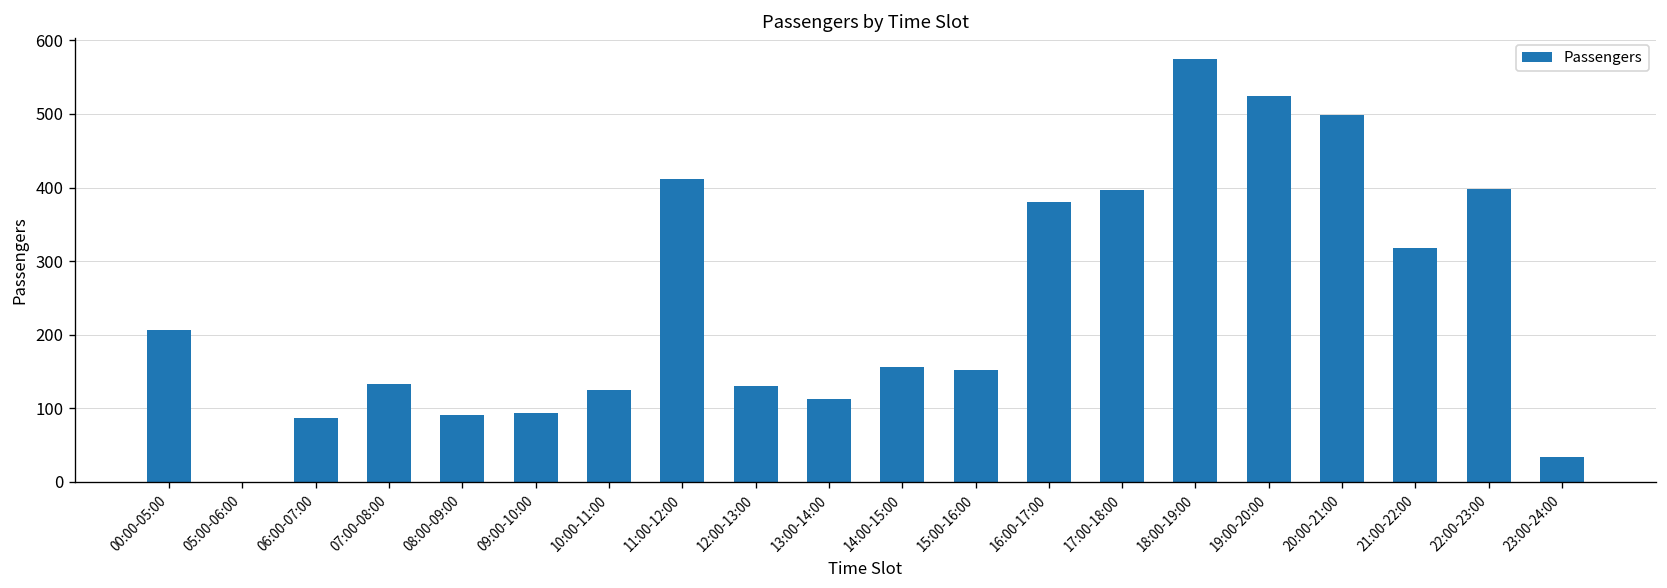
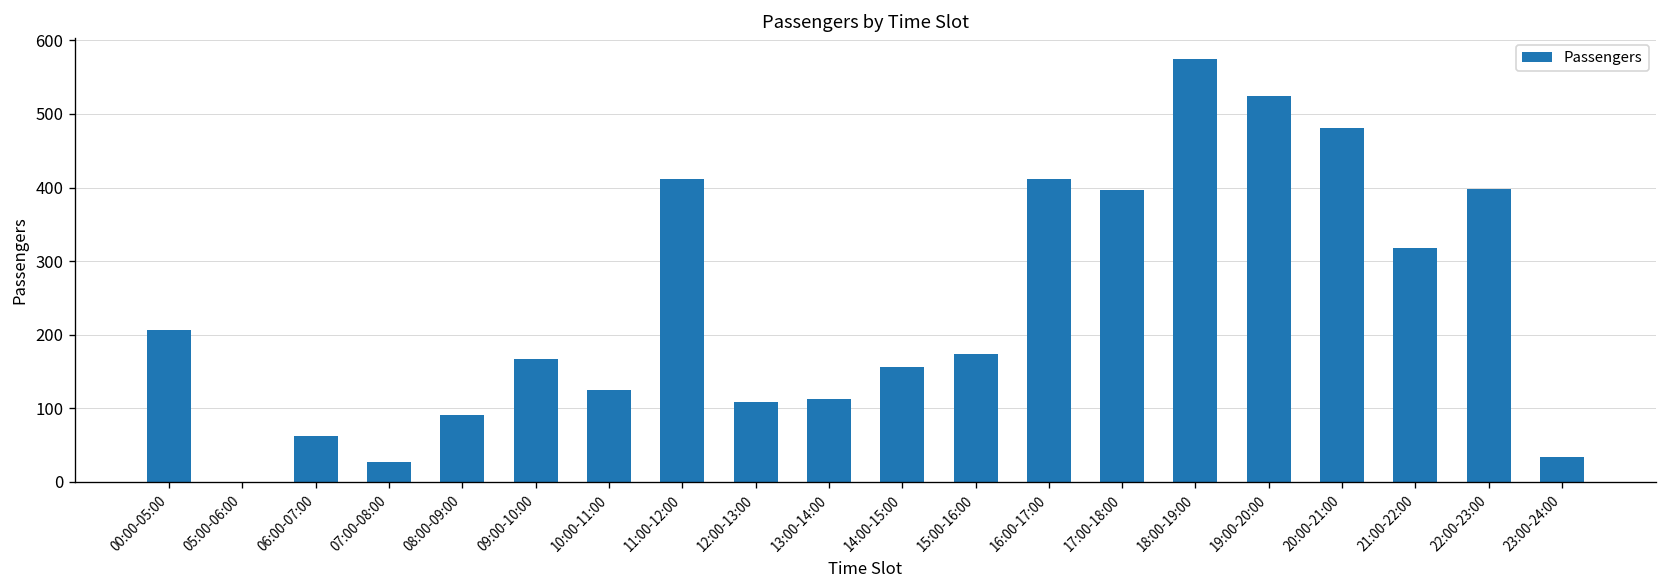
  {
    "00:00-05:00": 210,
    "05:00-06:00": 0,
-   "06:00-07:00": 90,
-   "07:00-08:00": 130,
+   "06:00-07:00": 60,
+   "07:00-08:00": 30,
    "08:00-09:00": 90,
-   "09:00-10:00": 90,
+   "09:00-10:00": 170,
    "10:00-11:00": 130,
    "11:00-12:00": 410,
-   "12:00-13:00": 130,
+   "12:00-13:00": 110,
    "13:00-14:00": 110,
    "14:00-15:00": 160,
-   "15:00-16:00": 150,
-   "16:00-17:00": 380,
+   "15:00-16:00": 170,
+   "16:00-17:00": 410,
    "17:00-18:00": 400,
    "18:00-19:00": 580,
    "19:00-20:00": 530,
-   "20:00-21:00": 500,
+   "20:00-21:00": 480,
    "21:00-22:00": 320,
    "22:00-23:00": 400,
    "23:00-24:00": 30
  }
